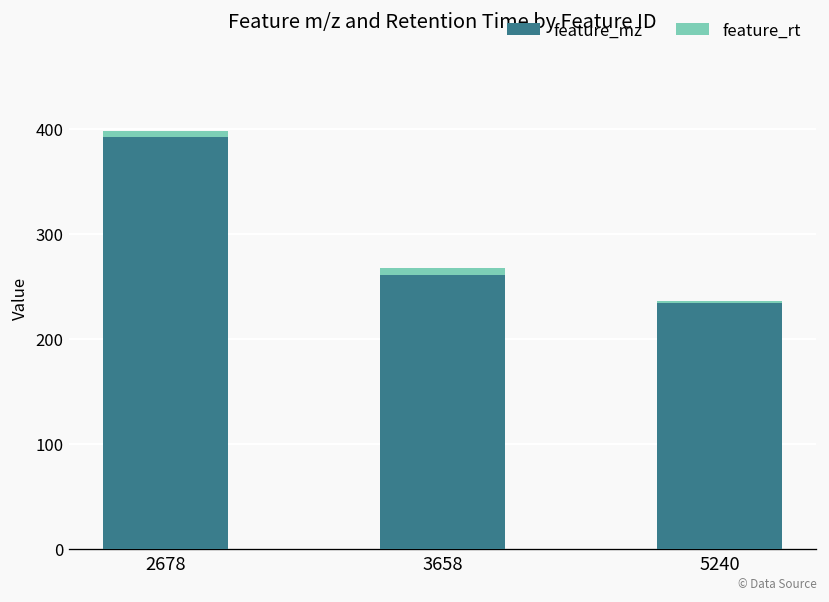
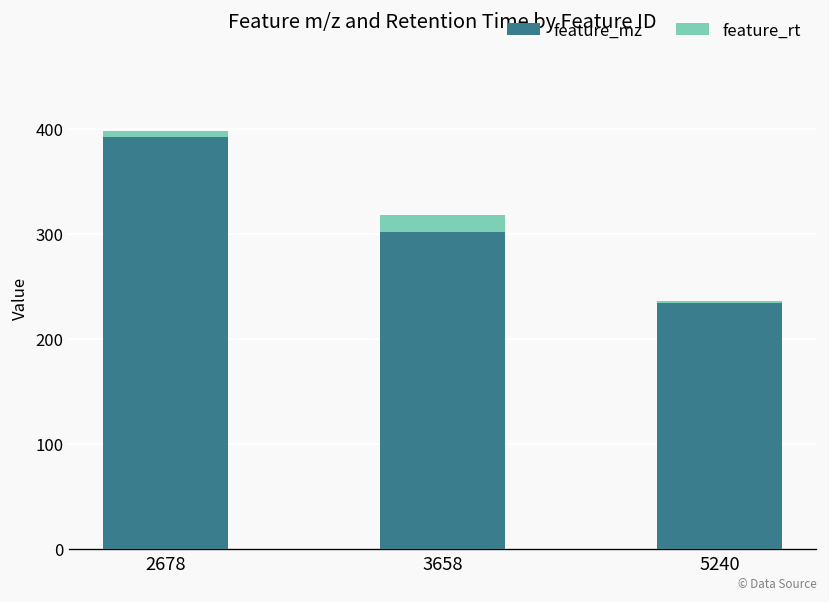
  {
    "feature_mz": {
      "2678": 390,
-     "3658": 260,
+     "3658": 300,
      "5240": 230
    },
    "feature_rt": {
      "2678": 10,
-     "3658": 10
+     "3658": 20
    }
  }
